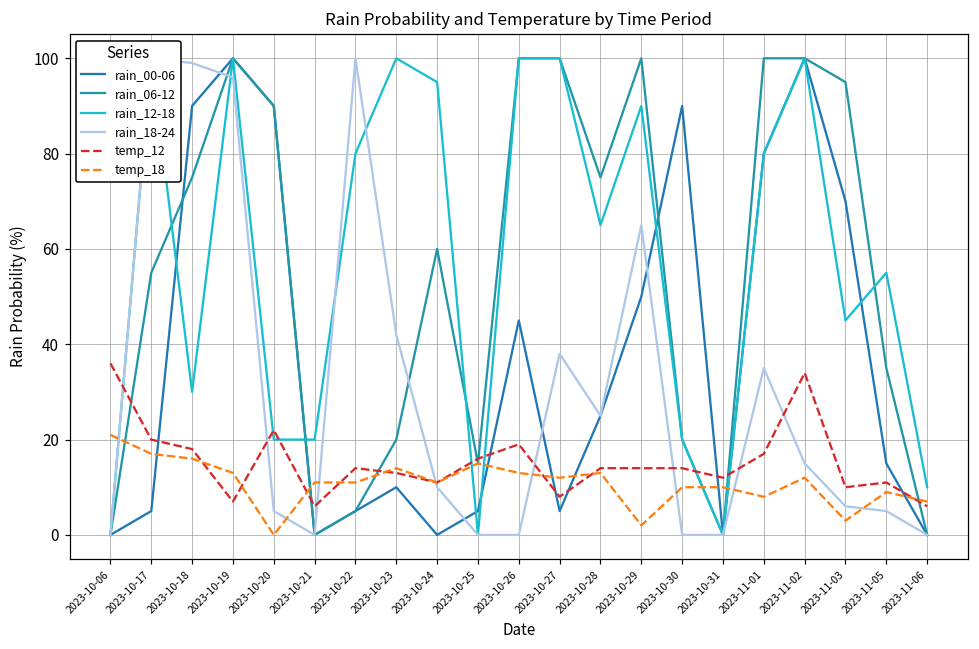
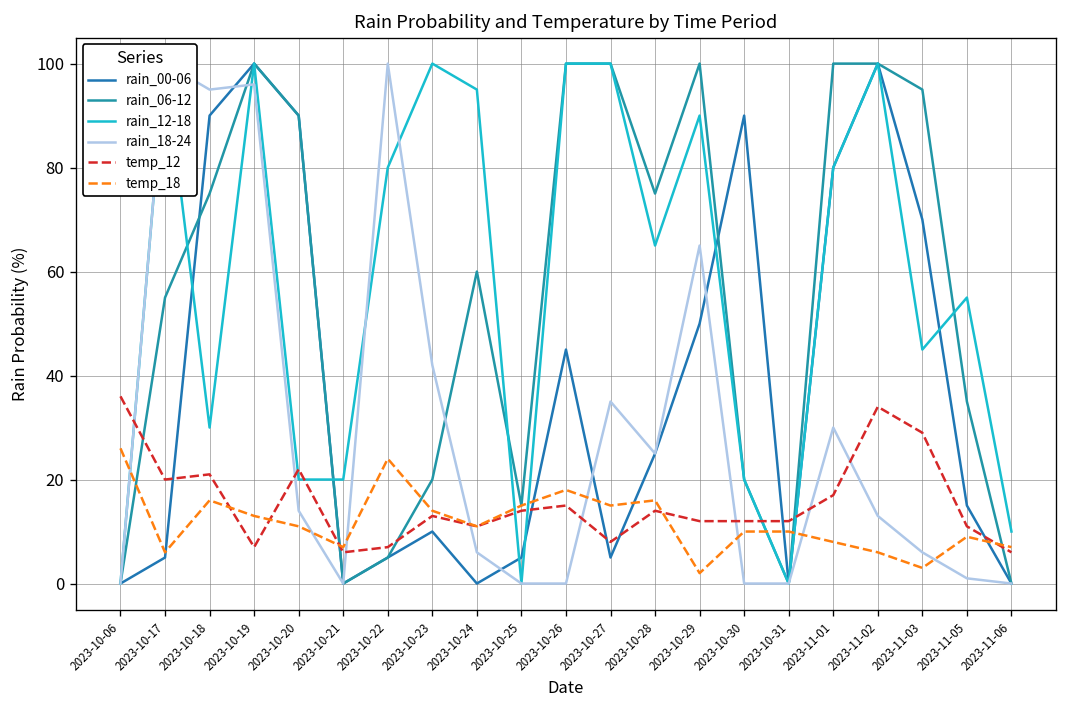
  {
    "rain_18-24": {
-     "2023-10-18": 99,
+     "2023-10-18": 95,
      "2023-10-19": 96,
-     "2023-10-20": 5,
+     "2023-10-20": 14,
      "2023-10-22": 100,
      "2023-10-23": 42,
-     "2023-10-24": 10,
+     "2023-10-24": 6,
      "2023-10-26": 0,
-     "2023-10-27": 38,
+     "2023-10-27": 35,
      "2023-10-29": 65,
      "2023-10-30": 0,
-     "2023-11-01": 35,
-     "2023-11-02": 15,
+     "2023-11-01": 30,
+     "2023-11-02": 13,
      "2023-11-03": 6,
-     "2023-11-05": 5
+     "2023-11-05": 1
    },
    "temp_12": {
      "2023-10-06": 36,
      "2023-10-17": 20,
-     "2023-10-18": 18,
+     "2023-10-18": 21,
      "2023-10-19": 7,
      "2023-10-20": 22,
      "2023-10-21": 6,
-     "2023-10-22": 14,
+     "2023-10-22": 7,
      "2023-10-23": 13,
-     "2023-10-25": 16,
-     "2023-10-26": 19,
+     "2023-10-25": 14,
+     "2023-10-26": 15,
      "2023-10-27": 8,
      "2023-10-28": 14,
-     "2023-10-29": 14,
-     "2023-10-30": 14,
+     "2023-10-29": 12,
+     "2023-10-30": 12,
      "2023-10-31": 12,
      "2023-11-01": 17,
      "2023-11-02": 34,
-     "2023-11-03": 10,
+     "2023-11-03": 29,
      "2023-11-05": 11,
      "2023-11-06": 6
    },
    "temp_18": {
-     "2023-10-06": 21,
-     "2023-10-17": 17,
+     "2023-10-06": 26,
+     "2023-10-17": 6,
      "2023-10-18": 16,
      "2023-10-19": 13,
-     "2023-10-20": 0,
-     "2023-10-21": 11,
-     "2023-10-22": 11,
+     "2023-10-20": 11,
+     "2023-10-21": 7,
+     "2023-10-22": 24,
      "2023-10-23": 14,
-     "2023-10-26": 13,
-     "2023-10-27": 12,
-     "2023-10-28": 13,
+     "2023-10-26": 18,
+     "2023-10-27": 15,
+     "2023-10-28": 16,
      "2023-10-29": 2,
      "2023-10-30": 10,
      "2023-10-31": 10,
      "2023-11-01": 8,
-     "2023-11-02": 12,
+     "2023-11-02": 6,
      "2023-11-03": 3,
      "2023-11-05": 9,
      "2023-11-06": 7
    }
  }
